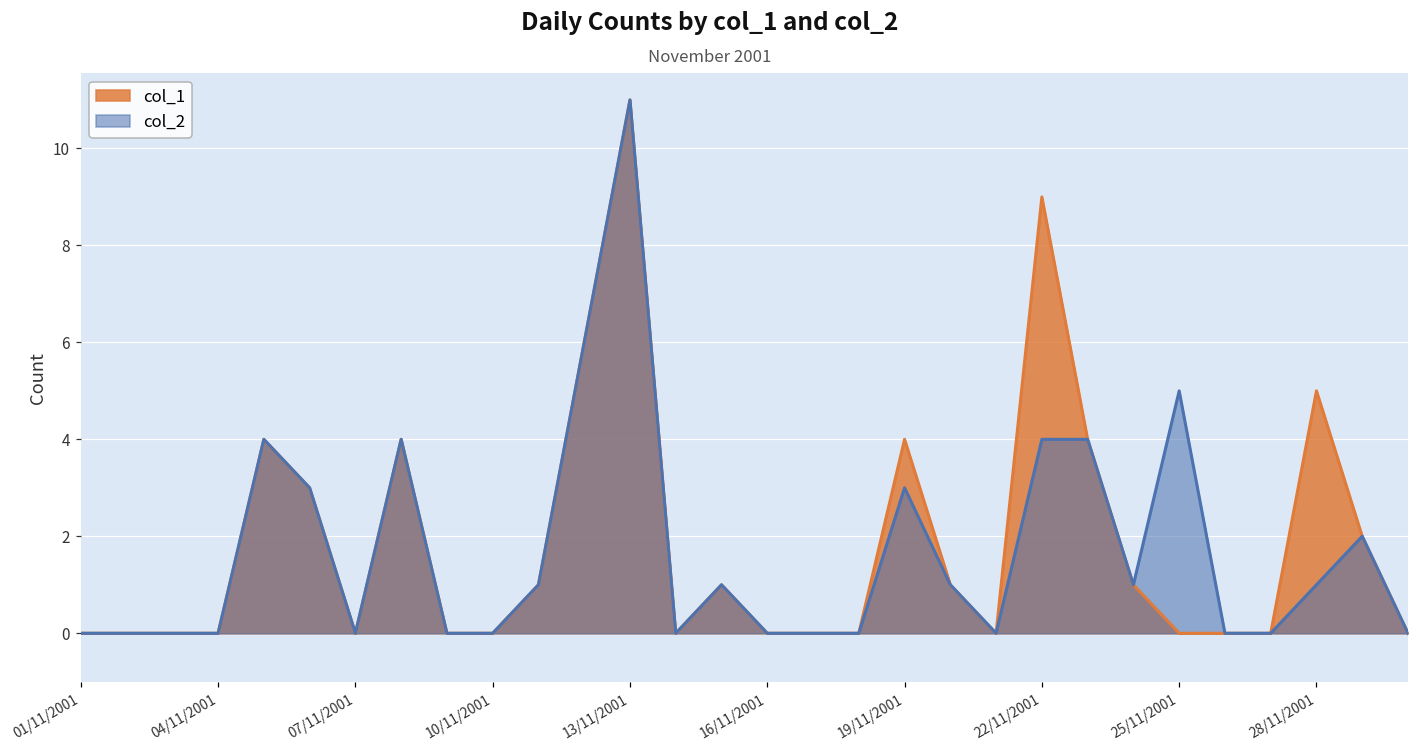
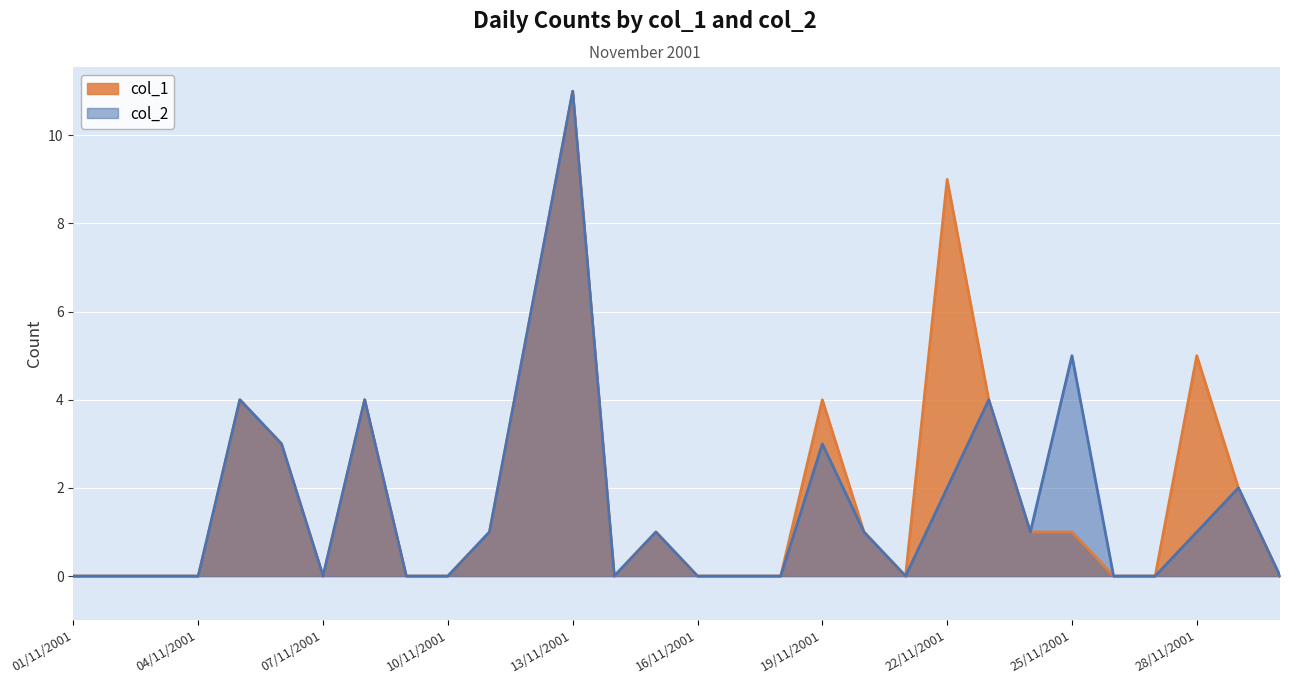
  {
    "col_1": {
      "19/11/2001": 4,
      "22/11/2001": 9,
-     "25/11/2001": 0,
+     "25/11/2001": 1,
      "28/11/2001": 5
    },
    "col_2": {
      "19/11/2001": 3,
-     "22/11/2001": 4,
+     "22/11/2001": 2,
      "25/11/2001": 5,
      "28/11/2001": 1
    }
  }
